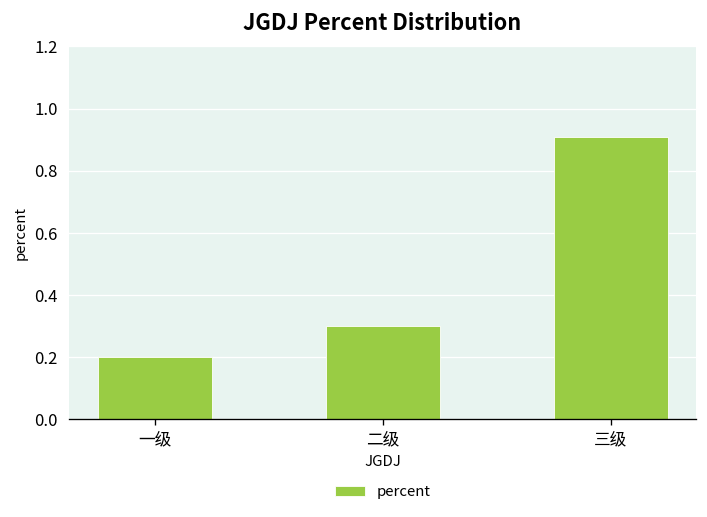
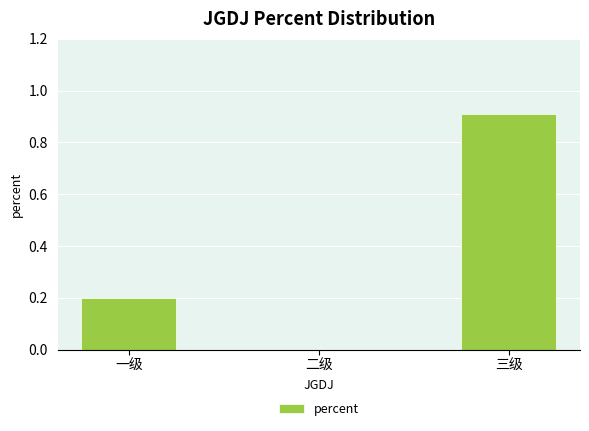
  {
    "一级": 0.2,
-   "二级": 0.3,
+   "二级": 0.0,
    "三级": 0.9
  }
